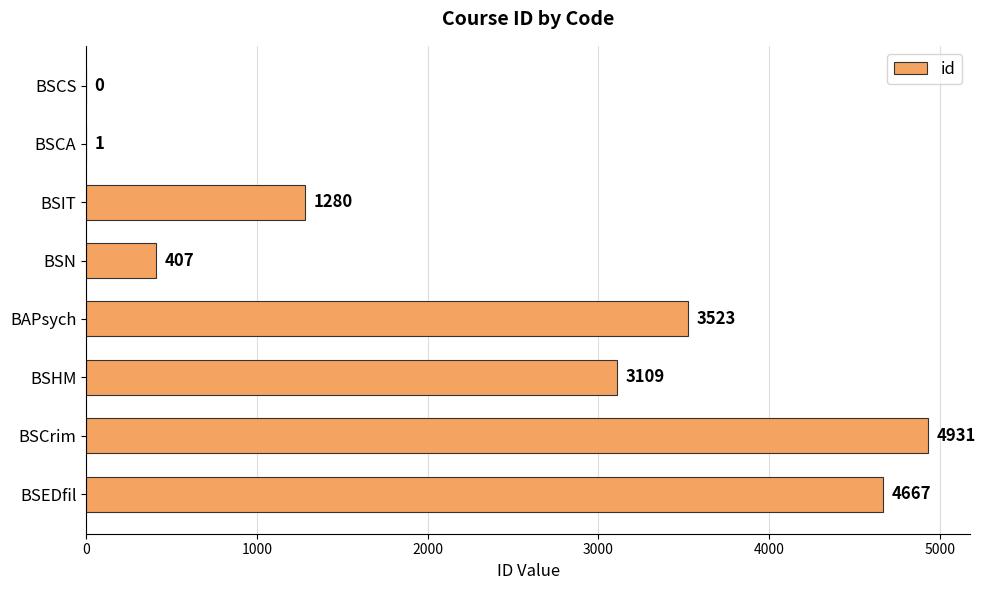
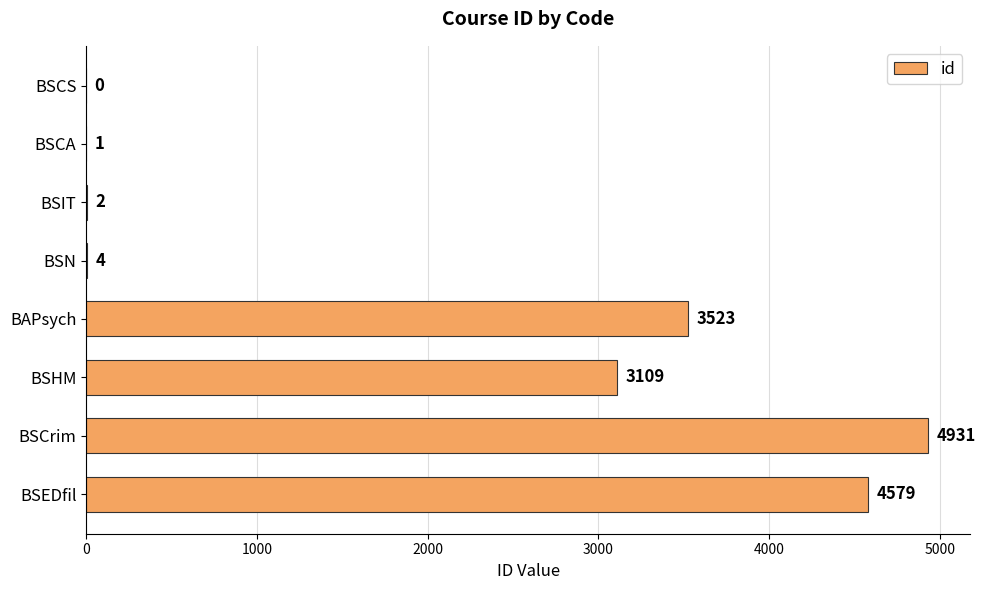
  {
    "BSCS": 0,
    "BSCA": 1,
-   "BSIT": 1280,
-   "BSN": 407,
+   "BSIT": 2,
+   "BSN": 4,
    "BAPsych": 3523,
    "BSHM": 3109,
    "BSCrim": 4931,
-   "BSEDfil": 4667
+   "BSEDfil": 4579
  }
